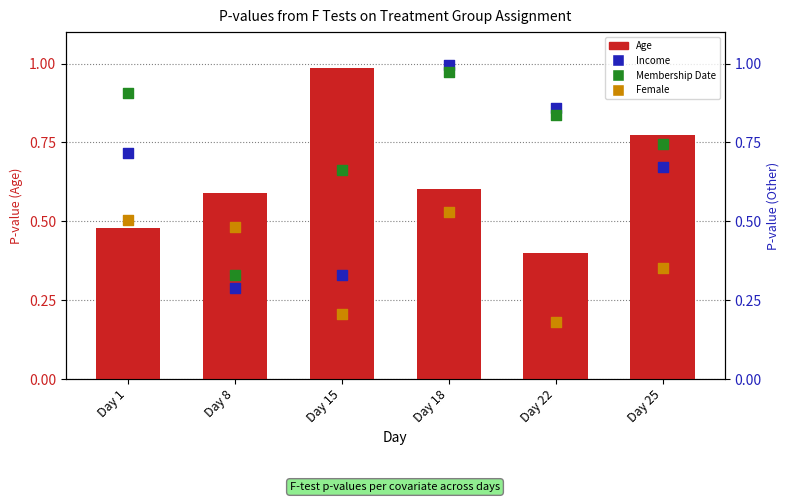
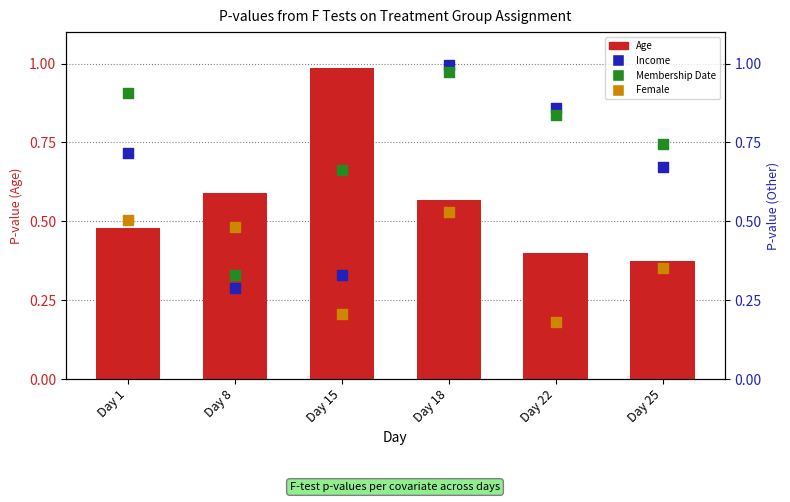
  {
    "Age": {
      "Day 1": 0.48,
      "Day 8": 0.59,
      "Day 15": 0.99,
-     "Day 18": 0.60,
+     "Day 18": 0.57,
      "Day 22": 0.40,
-     "Day 25": 0.77
+     "Day 25": 0.37
    }
  }
